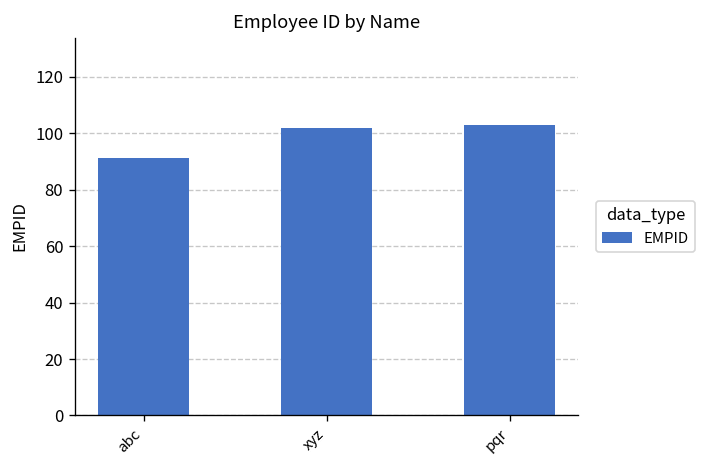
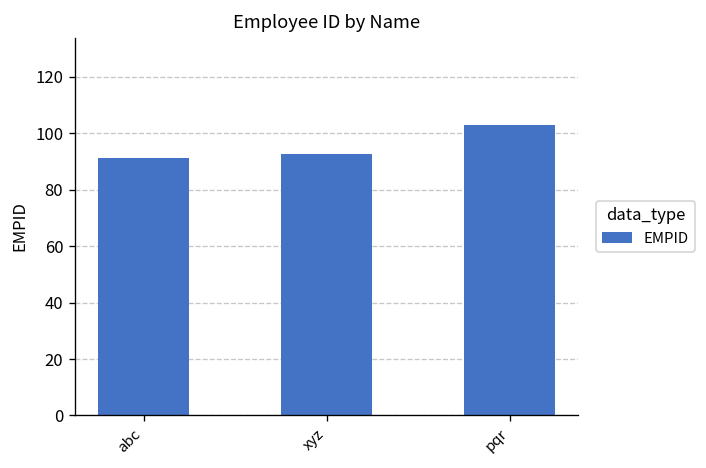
  {
    "abc": 91,
-   "xyz": 102,
+   "xyz": 93,
    "pqr": 103
  }
